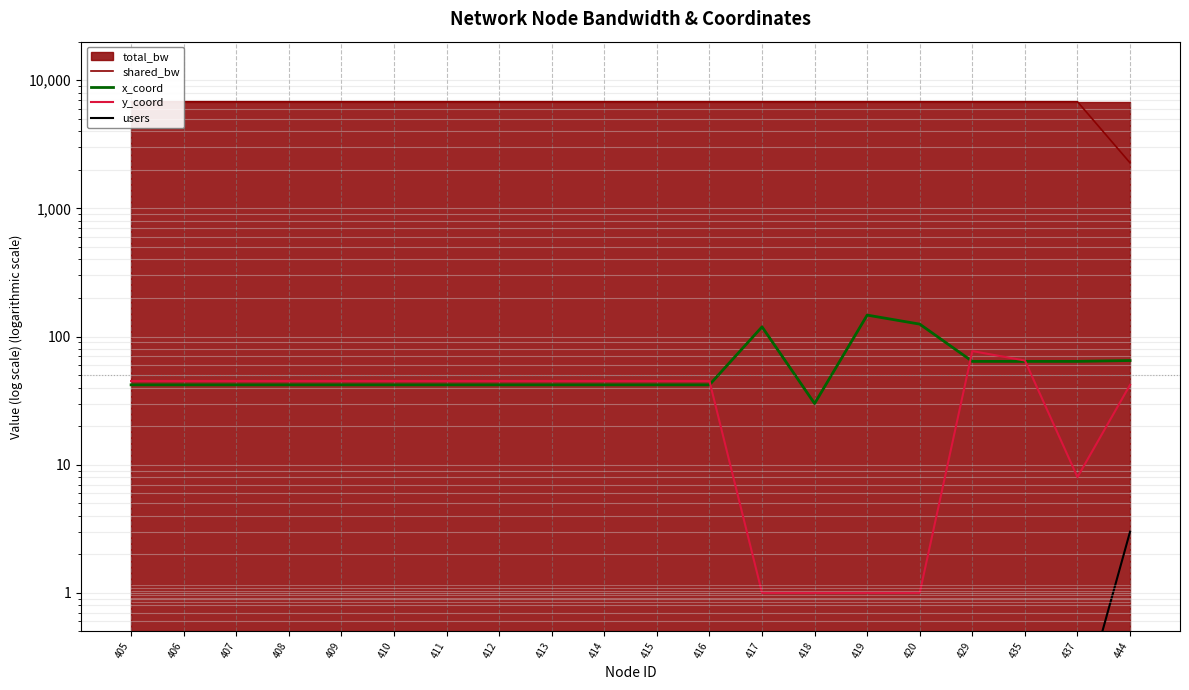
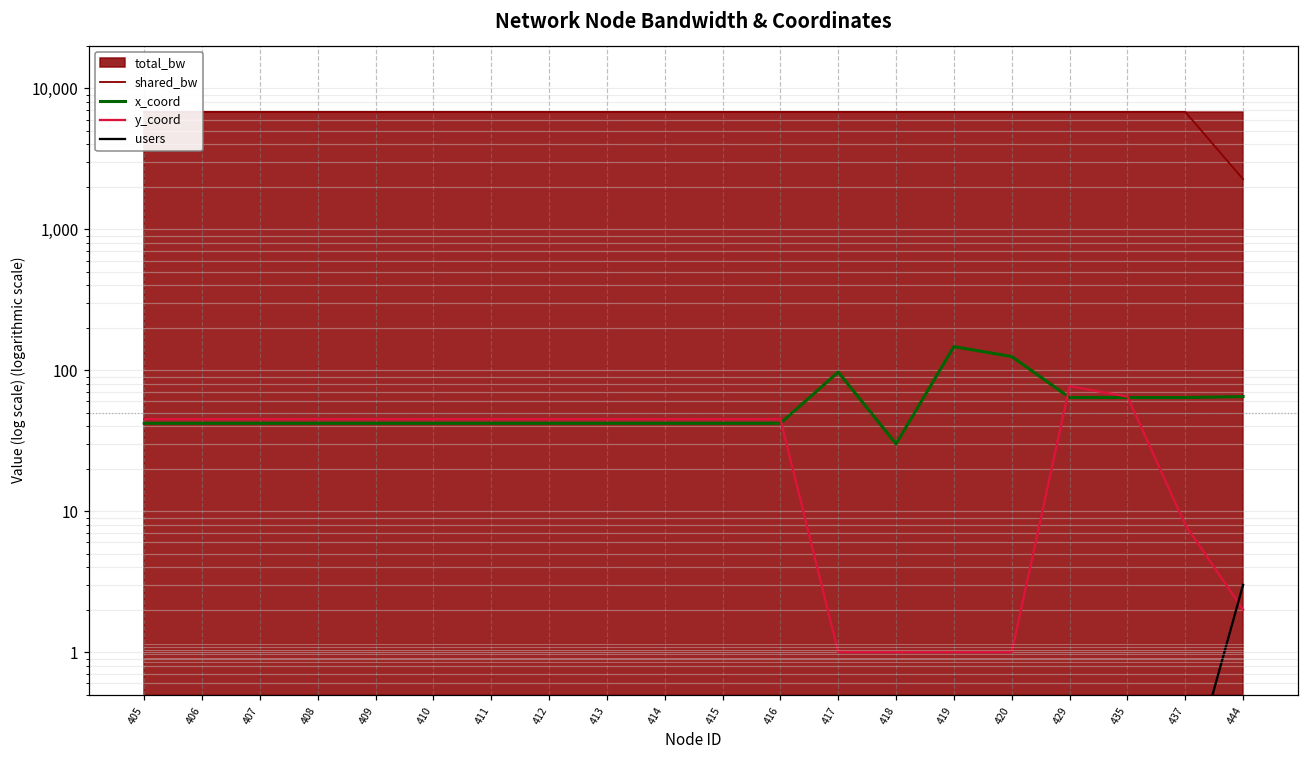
  {
    "x_coord": {
      "405": 42,
      "406": 42,
      "407": 42,
      "408": 42,
      "409": 42,
      "410": 42,
      "411": 42,
      "412": 42,
      "413": 42,
      "414": 42,
      "415": 42,
      "416": 42,
-     "417": 120,
+     "417": 100,
      "418": 30,
      "419": 150,
      "420": 130,
      "429": 60,
      "437": 60,
      "444": 70
    },
    "y_coord": {
      "405": 45,
      "406": 45,
      "407": 45,
      "408": 45,
      "409": 45,
      "410": 45,
      "411": 45,
      "412": 45,
      "413": 45,
      "414": 45,
      "415": 45,
      "416": 45,
      "429": 80,
      "437": 8,
-     "444": 42
+     "444": 2
    },
    "users": {
      "444": 3
    }
  }
